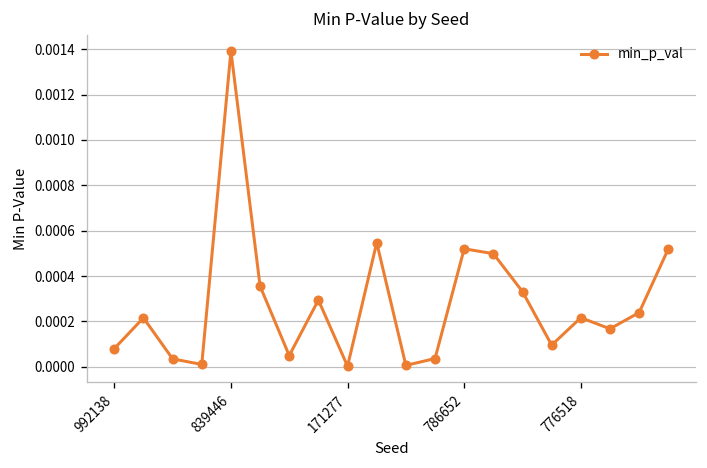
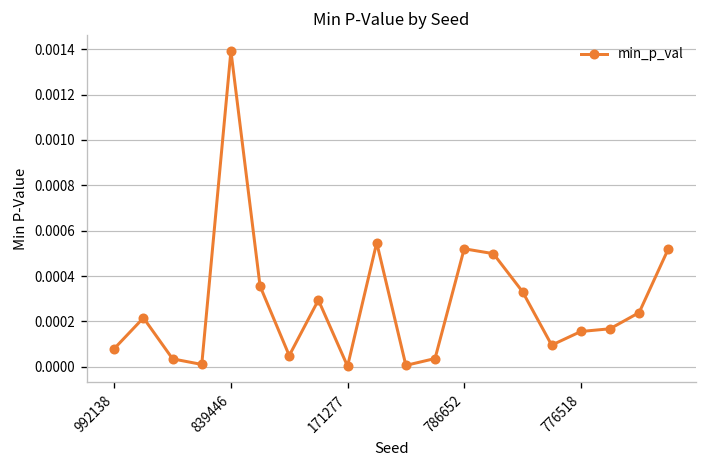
  {
    "992138": 0.00008,
    "839446": 0.00139,
    "171277": 0.00000,
    "786652": 0.00052,
-   "776518": 0.00022
+   "776518": 0.00016
  }
